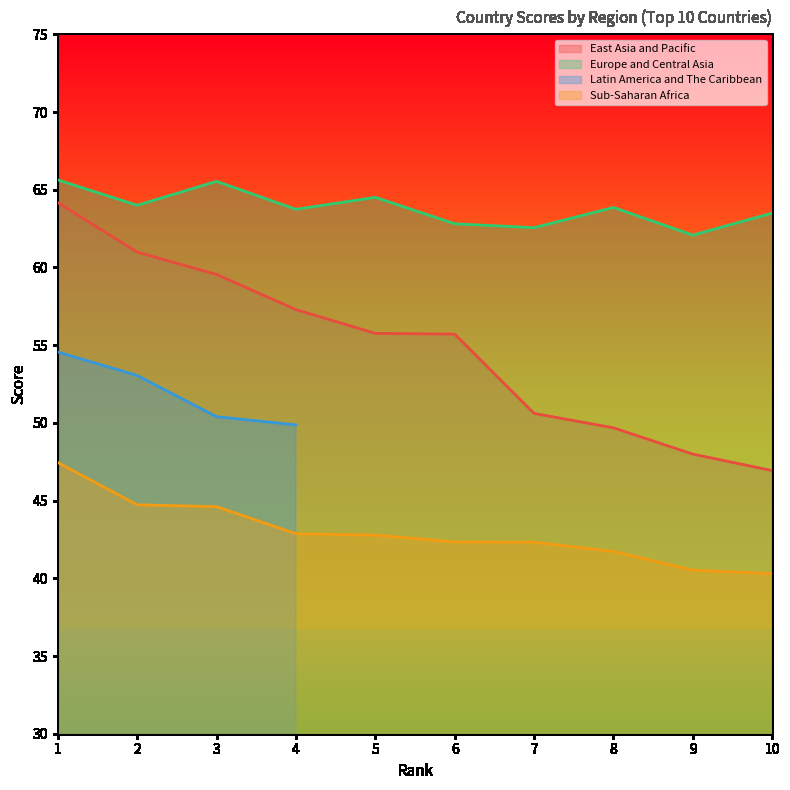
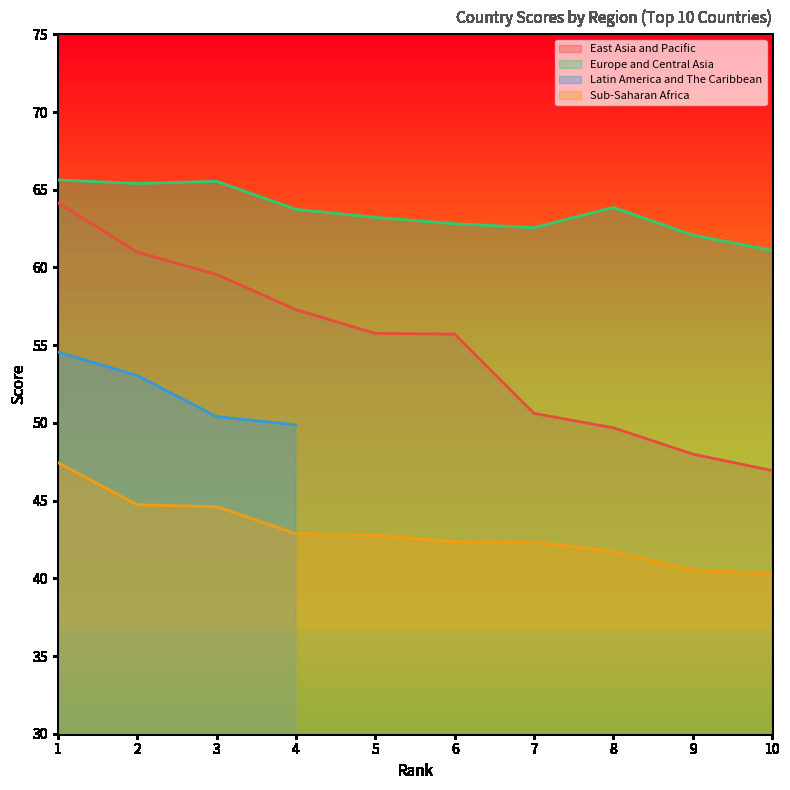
  {
    "Europe and Central Asia": {
      "1": 65.6,
-     "2": 64.0,
+     "2": 65.4,
      "3": 65.5,
      "4": 63.7,
-     "5": 64.5,
+     "5": 63.2,
      "6": 62.8,
      "7": 62.6,
      "8": 63.9,
      "9": 62.1,
-     "10": 63.5
+     "10": 61.1
    },
    "Latin America and The Caribbean": {
      "1": 54.6,
      "2": 53.1,
      "3": 50.4,
      "4": 49.9
    }
  }
